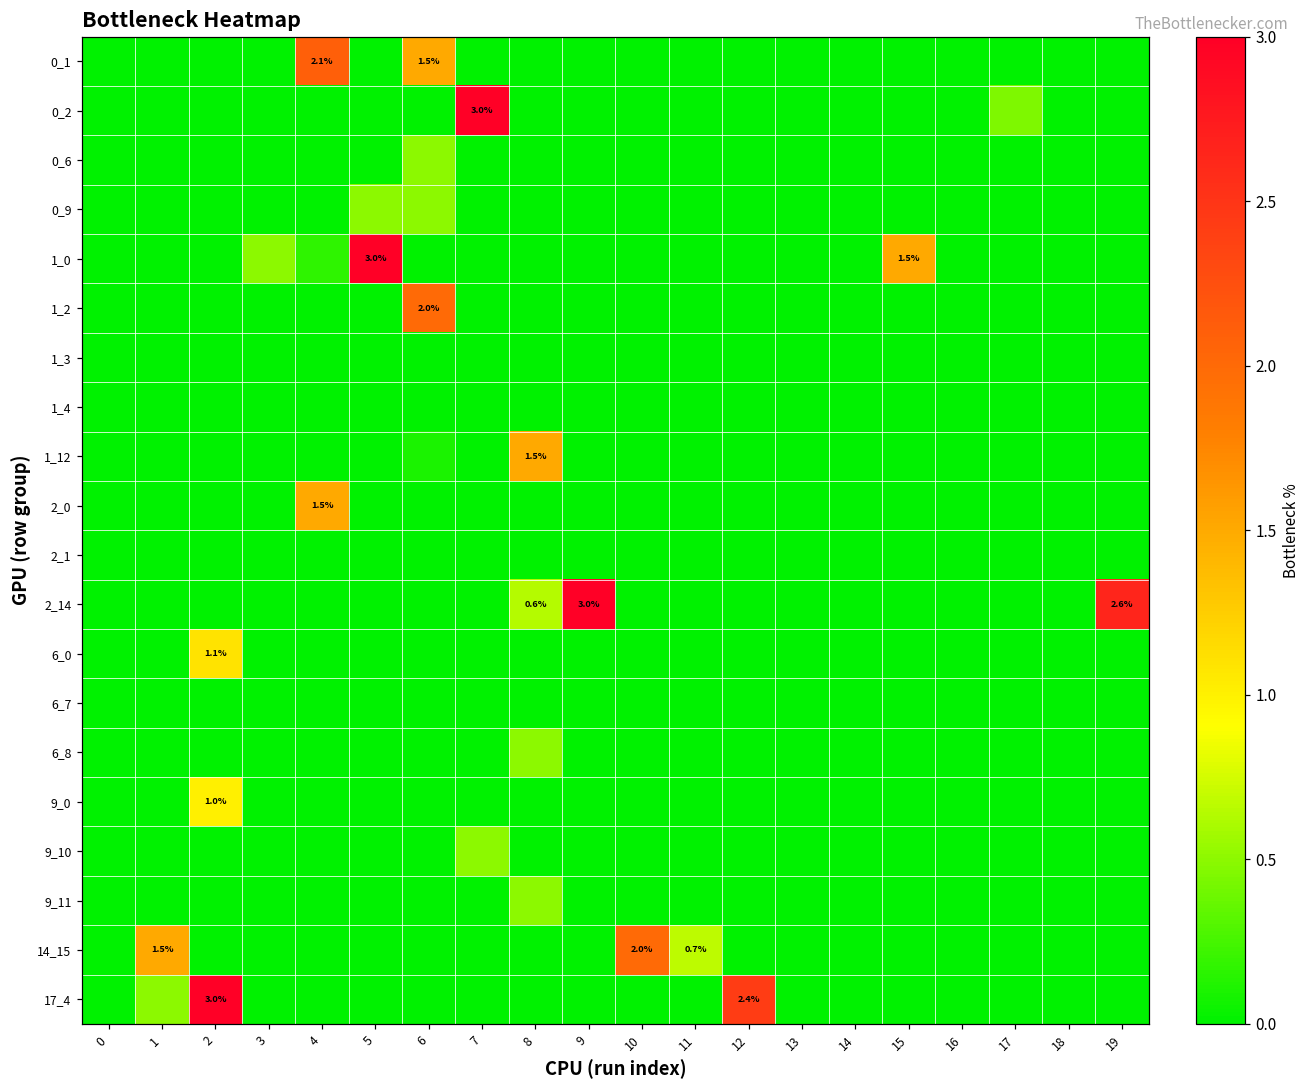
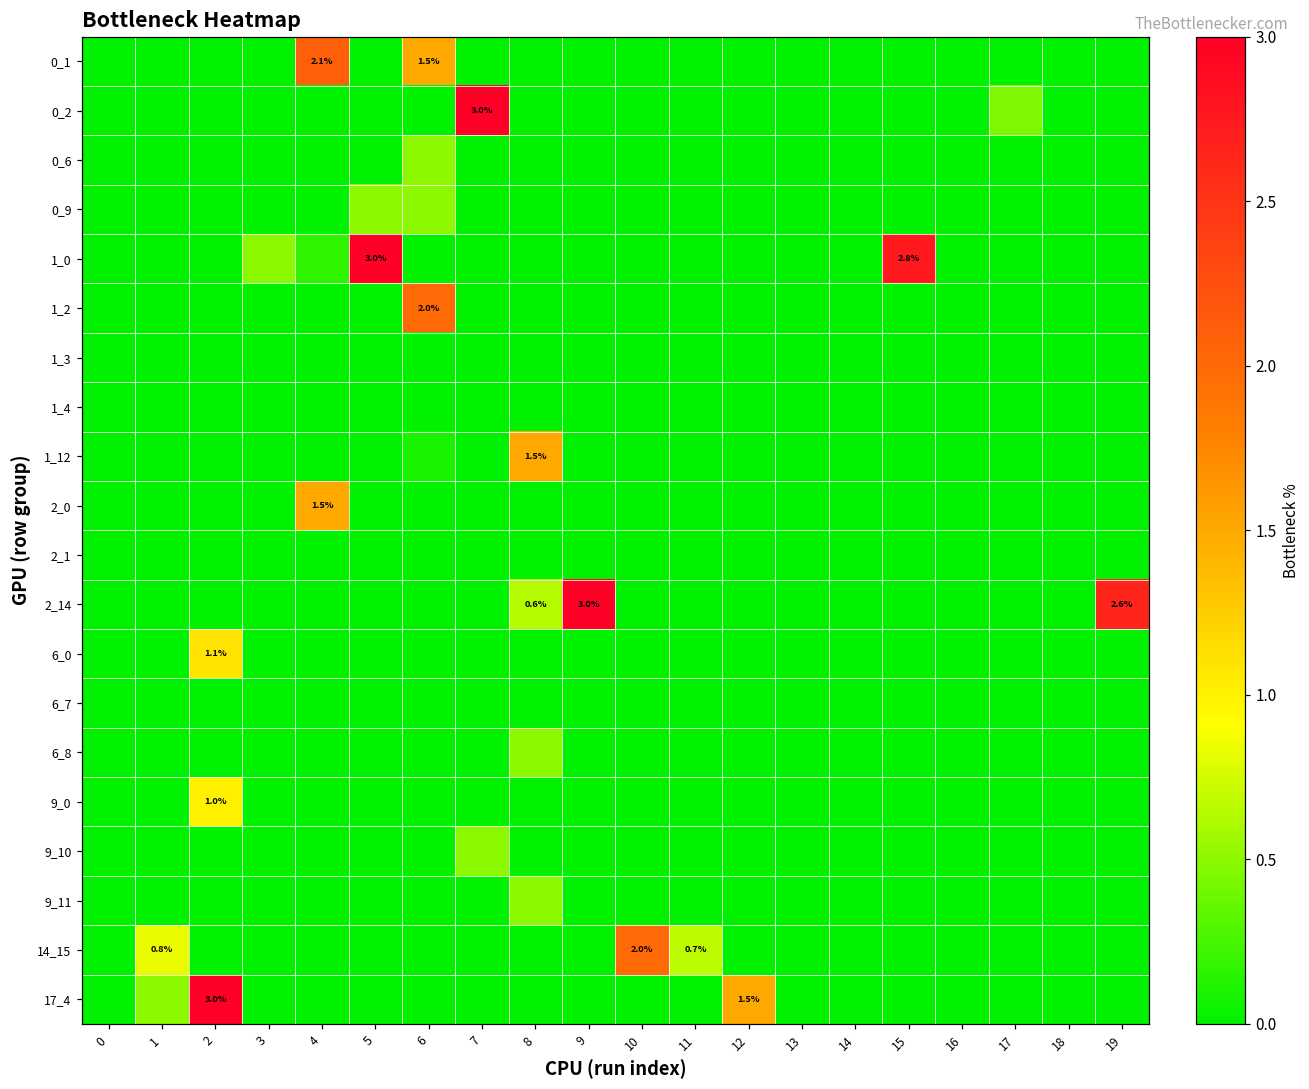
  {
    "0_1": {
      "4": "2.1%",
      "6": "1.5%"
    },
    "0_2": {
      "7": "3.0%"
    },
    "1_0": {
      "5": "3.0%",
-     "15": "1.5%"
+     "15": "2.8%"
    },
    "1_2": {
      "6": "2.0%"
    },
    "1_12": {
      "8": "1.5%"
    },
    "2_0": {
      "4": "1.5%"
    },
    "2_14": {
      "8": "0.6%",
      "9": "3.0%",
      "19": "2.6%"
    },
    "6_0": {
      "2": "1.1%"
    },
    "9_0": {
      "2": "1.0%"
    },
    "14_15": {
-     "1": "1.5%",
+     "1": "0.8%",
      "10": "2.0%",
      "11": "0.7%"
    },
    "17_4": {
      "2": "3.0%",
-     "12": "2.4%"
+     "12": "1.5%"
    }
  }
